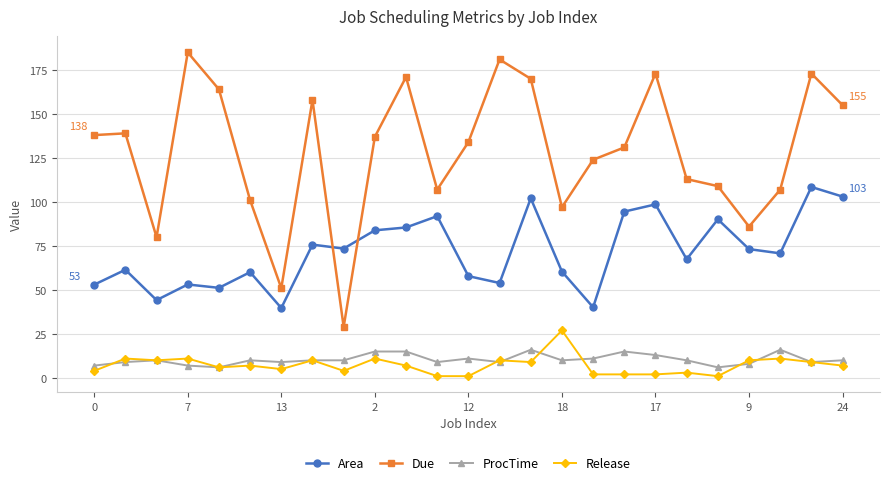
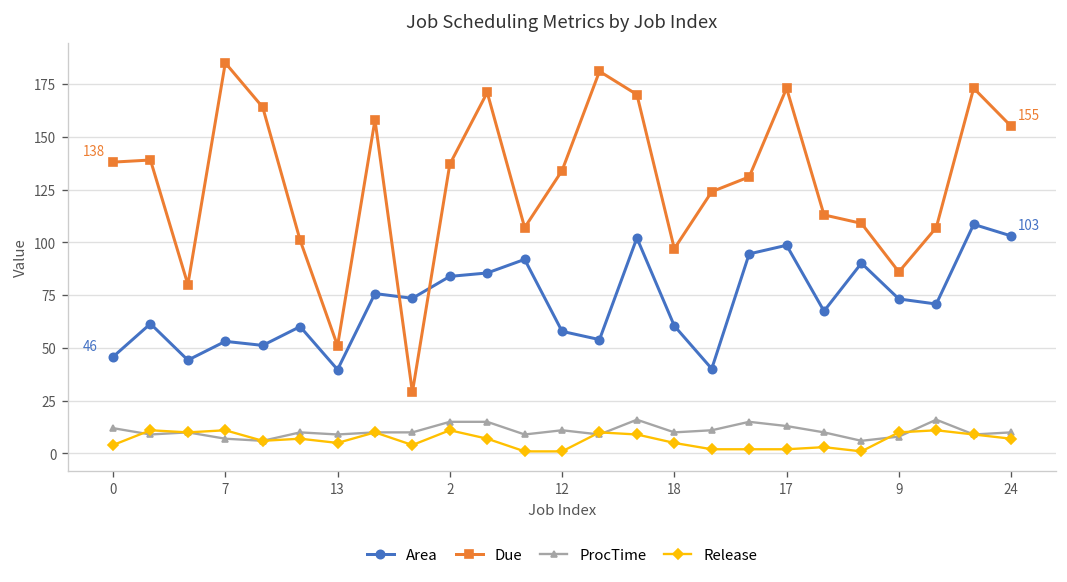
  {
    "Area": {
-     "0": 53,
+     "0": 46,
      "24": 103
    },
    "Due": {
      "0": 138,
      "24": 155
    },
    "ProcTime": {
-     "0": 7,
+     "0": 12,
      "12": 11,
      "18": 10,
      "9": 8,
      "24": 10
    },
    "Release": {
      "0": 4,
      "12": 1,
-     "18": 27,
+     "18": 5,
      "9": 10,
      "24": 7
    }
  }
